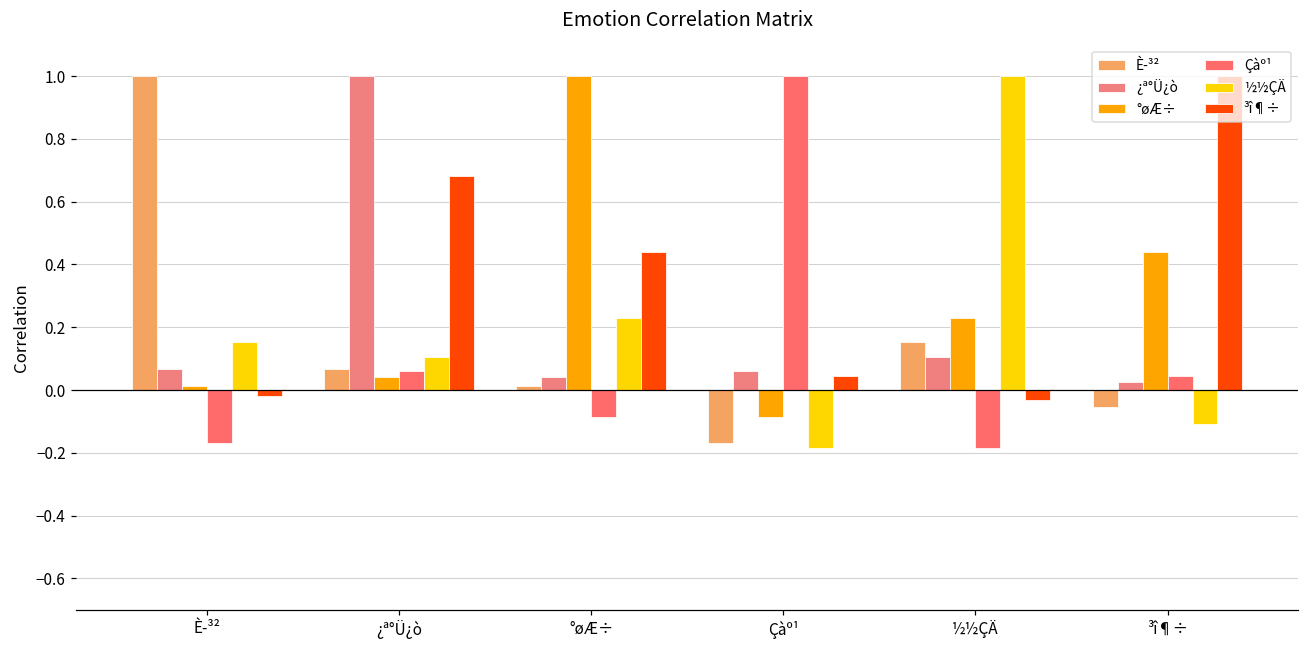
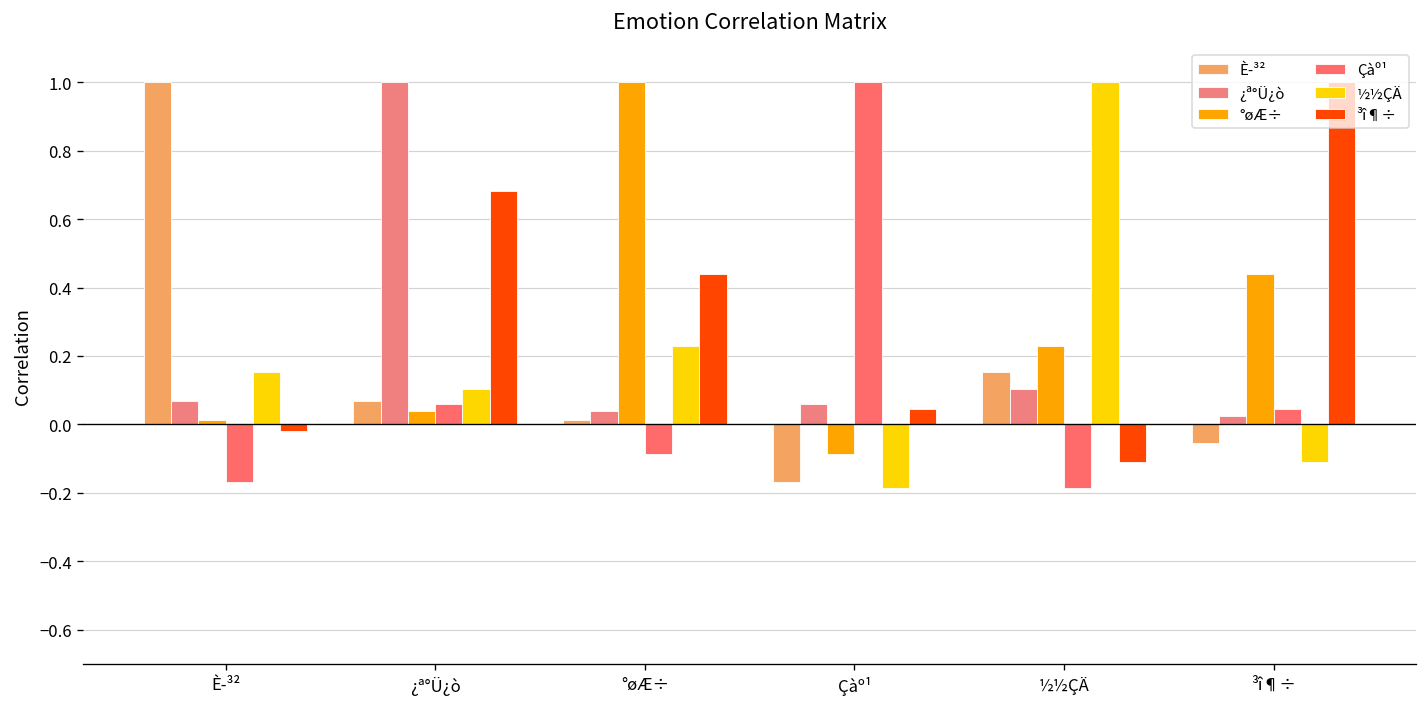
  {
    "³î¶÷": {
      "È­³²": -0.02,
      "¿ª°Ü¿ò": 0.68,
      "°øÆ÷": 0.44,
      "Çàº¹": 0.05,
-     "½½ÇÄ": -0.03
+     "½½ÇÄ": -0.11
    }
  }
